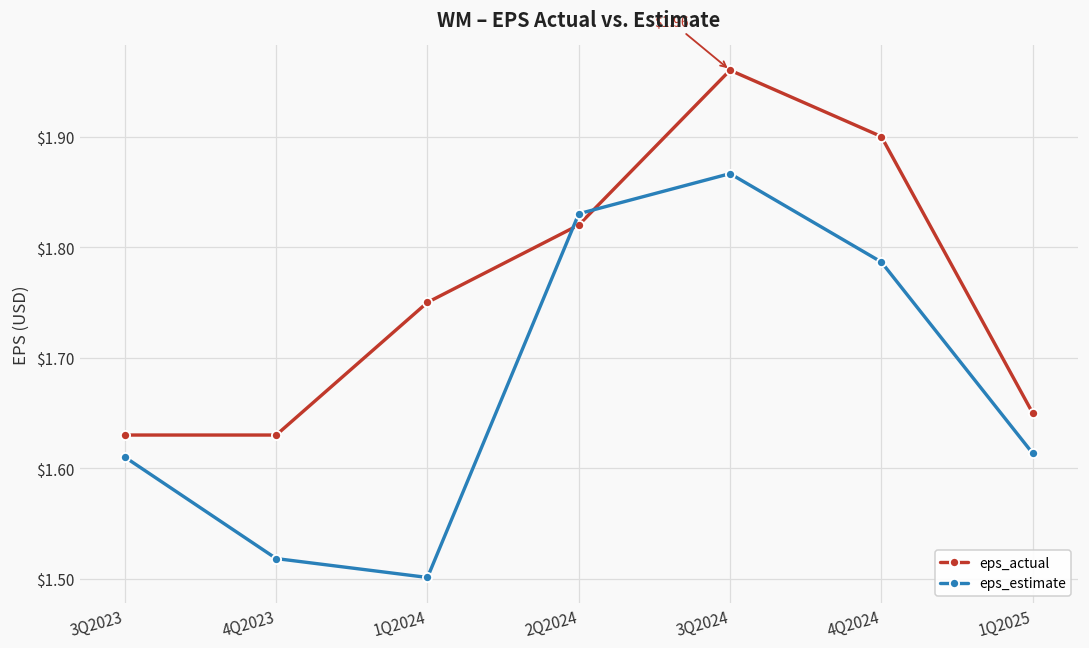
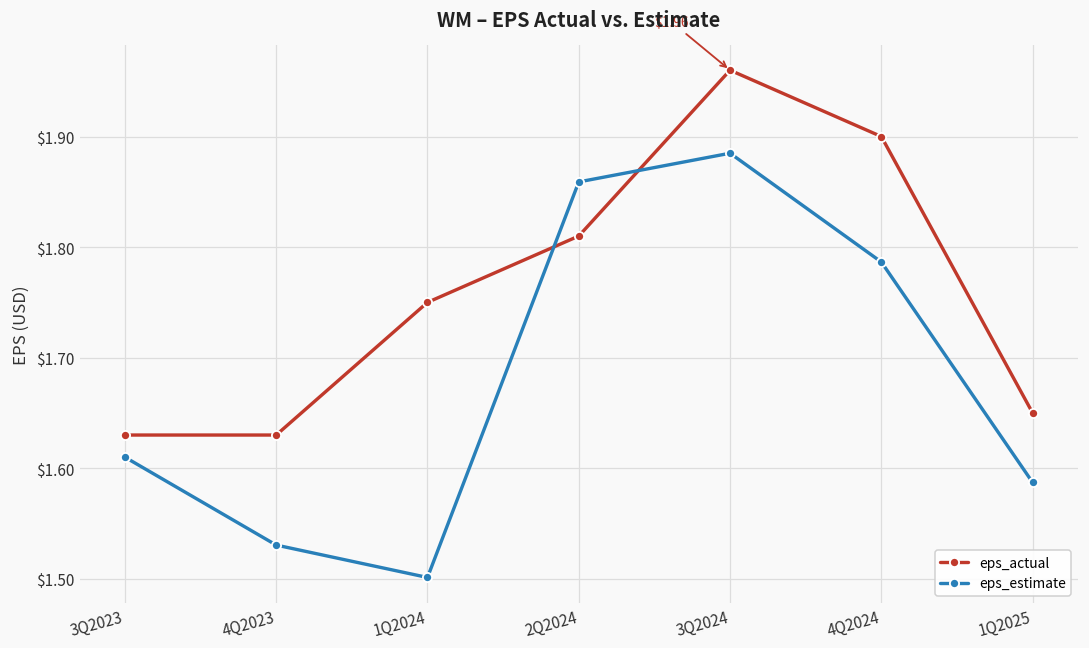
  {
    "eps_actual": {
      "3Q2023": "$1.63",
      "4Q2023": "$1.63",
      "1Q2024": "$1.75",
-     "2Q2024": "$1.82",
+     "2Q2024": "$1.81",
      "4Q2024": "$1.90",
      "1Q2025": "$1.65"
    },
    "eps_estimate": {
      "3Q2023": "$1.610",
-     "4Q2023": "$1.518",
+     "4Q2023": "$1.530",
      "1Q2024": "$1.501",
-     "2Q2024": "$1.830",
-     "3Q2024": "$1.866",
+     "2Q2024": "$1.859",
+     "3Q2024": "$1.885",
      "4Q2024": "$1.787",
-     "1Q2025": "$1.614"
+     "1Q2025": "$1.587"
    }
  }
